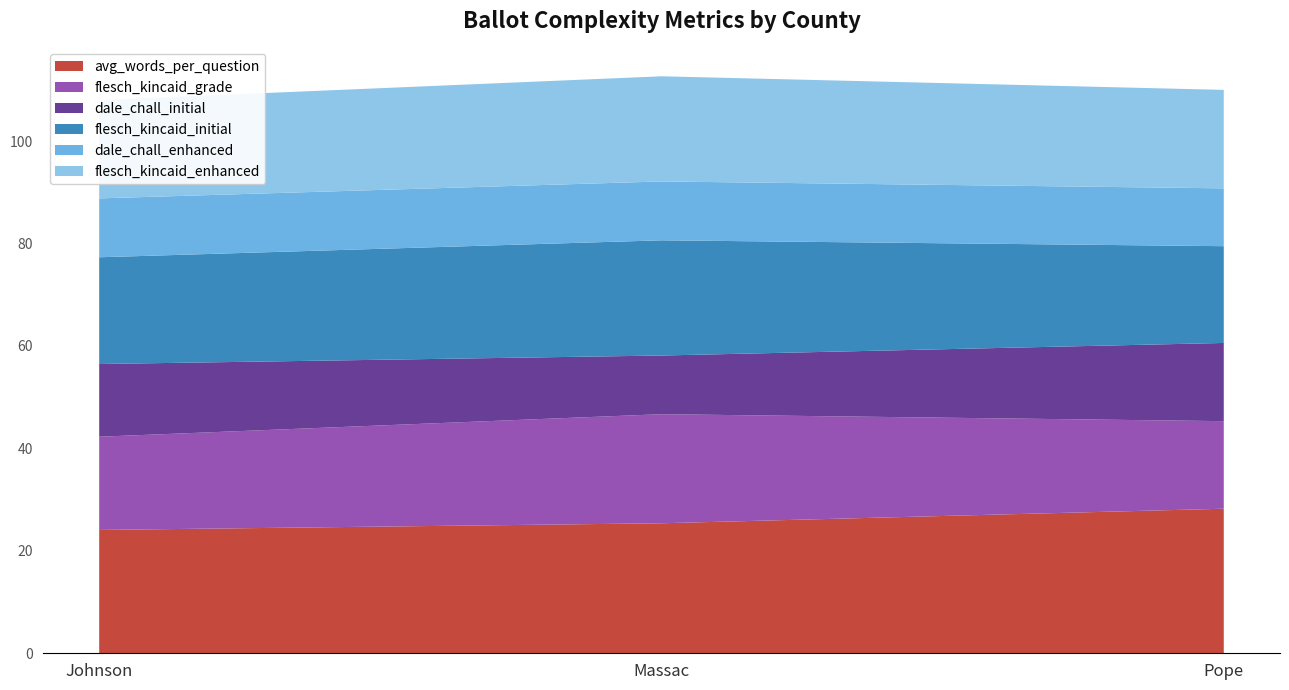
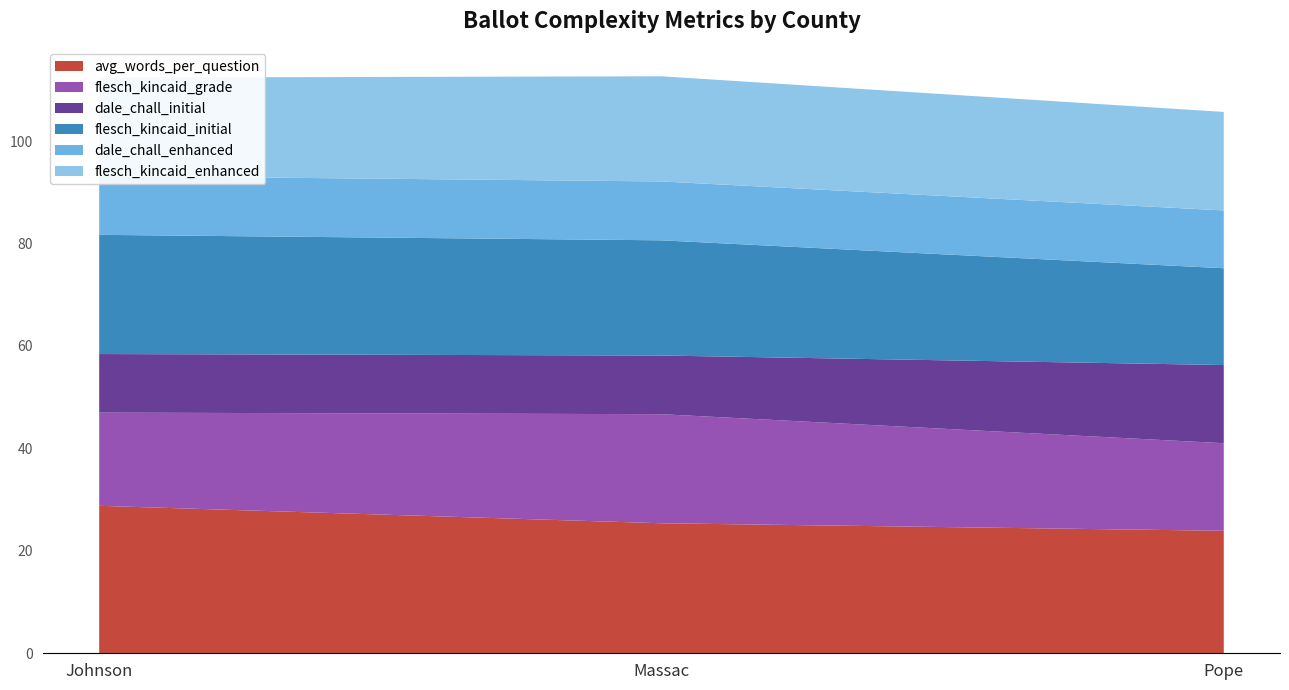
  {
    "avg_words_per_question": {
-     "Johnson": 24,
+     "Johnson": 29,
      "Massac": 25,
-     "Pope": 28
+     "Pope": 24
    },
    "flesch_kincaid_grade": {
      "Johnson": 18,
      "Massac": 21,
      "Pope": 17
    },
    "dale_chall_initial": {
-     "Johnson": 14,
+     "Johnson": 11,
      "Massac": 11,
      "Pope": 15
    },
    "flesch_kincaid_initial": {
-     "Johnson": 21,
+     "Johnson": 23,
      "Massac": 22,
      "Pope": 19
    }
  }
